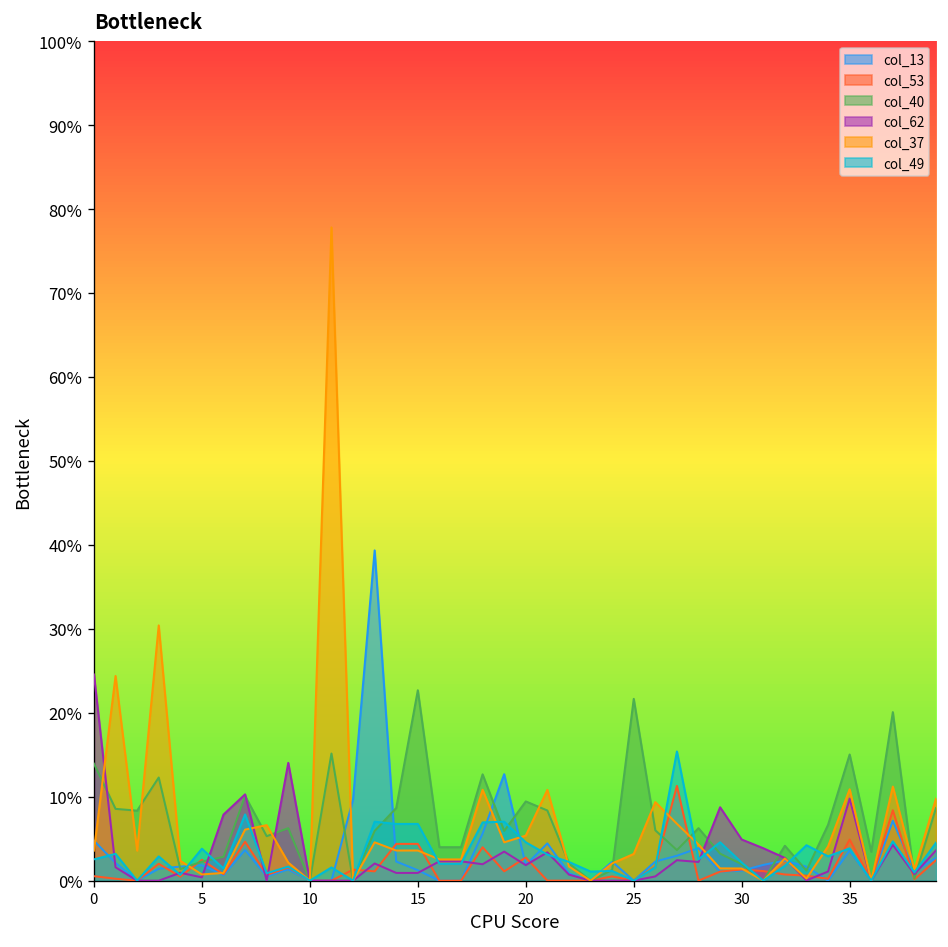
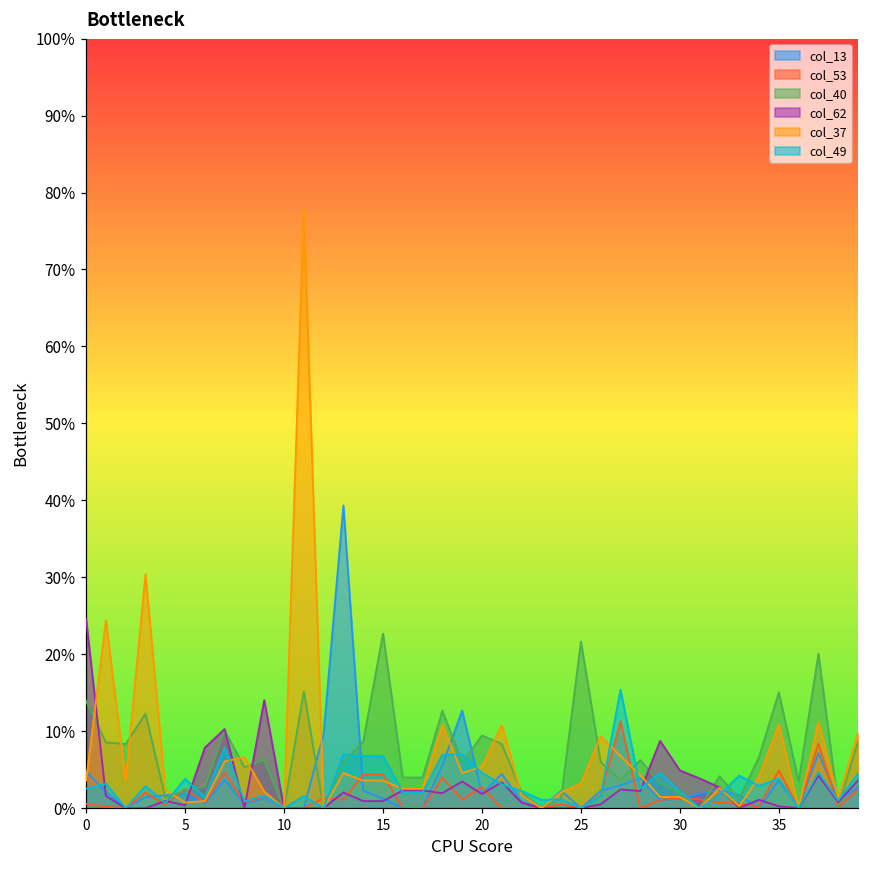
  {
    "col_40": {
      "0": "14%",
      "15": "23%",
      "20": "9%",
      "25": "22%",
      "35": "15%"
    },
    "col_62": {
      "0": "25%",
      "30": "5%",
-     "35": "10%"
+     "35": "0%"
    }
  }
